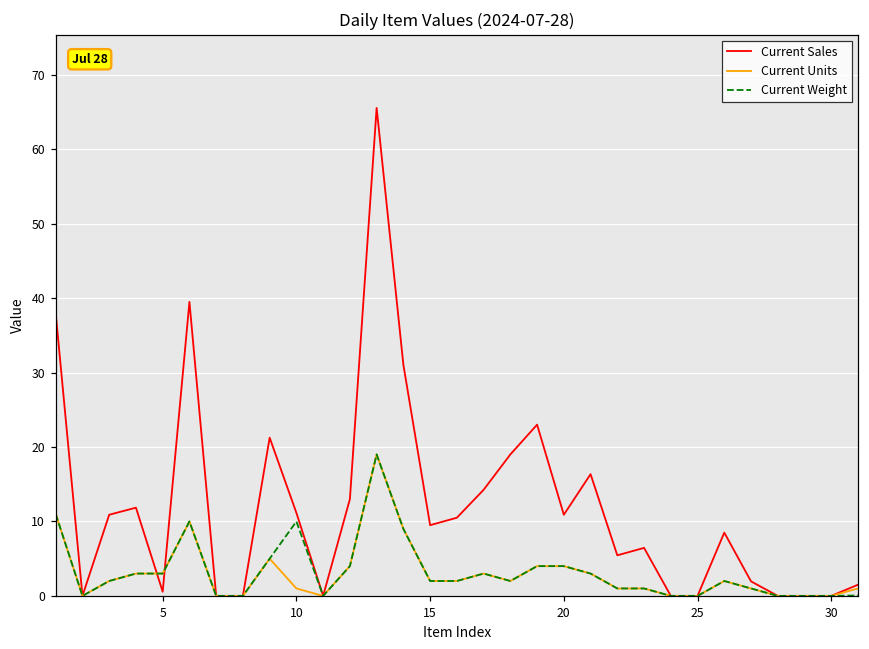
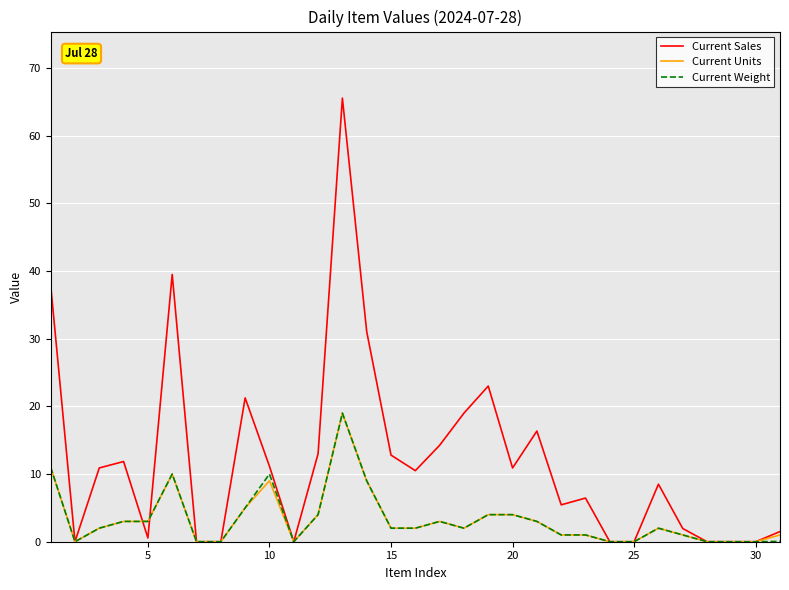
  {
    "Current Sales": {
      "5": 1,
      "10": 11,
-     "15": 10,
+     "15": 13,
      "20": 11
    },
    "Current Units": {
-     "10": 1
+     "10": 9
    },
    "Current Weight": {
      "10": 10
    }
  }
